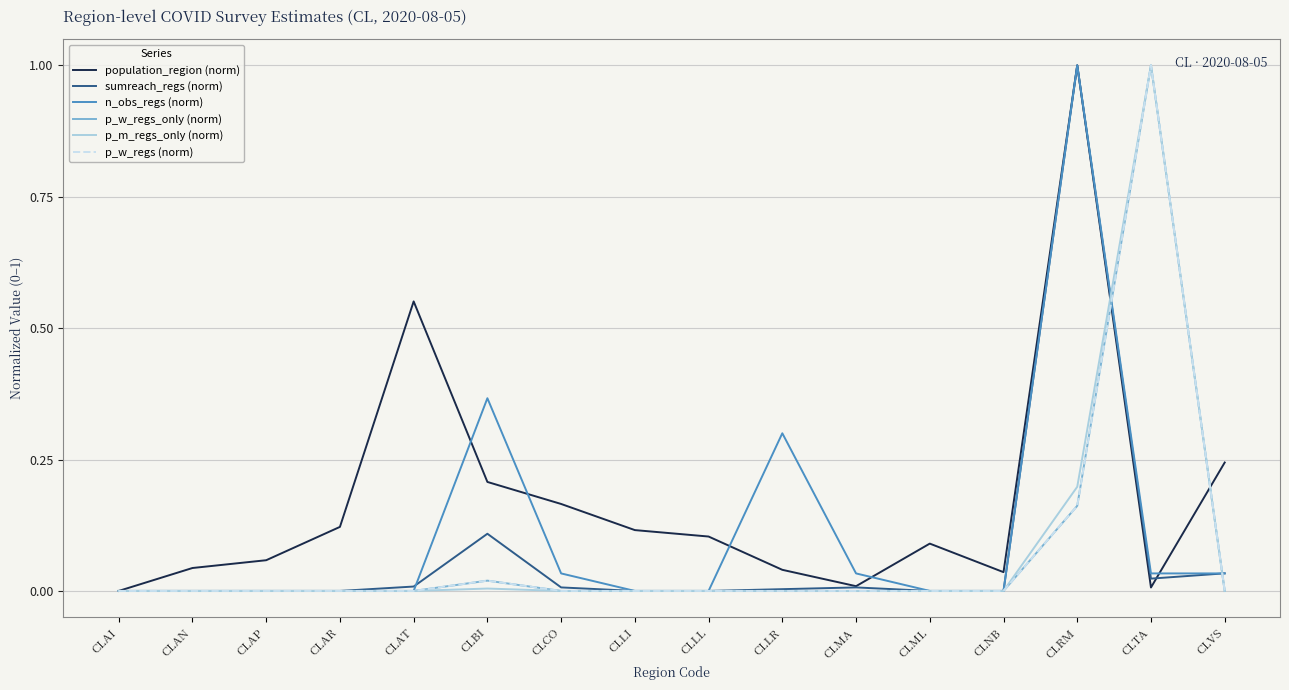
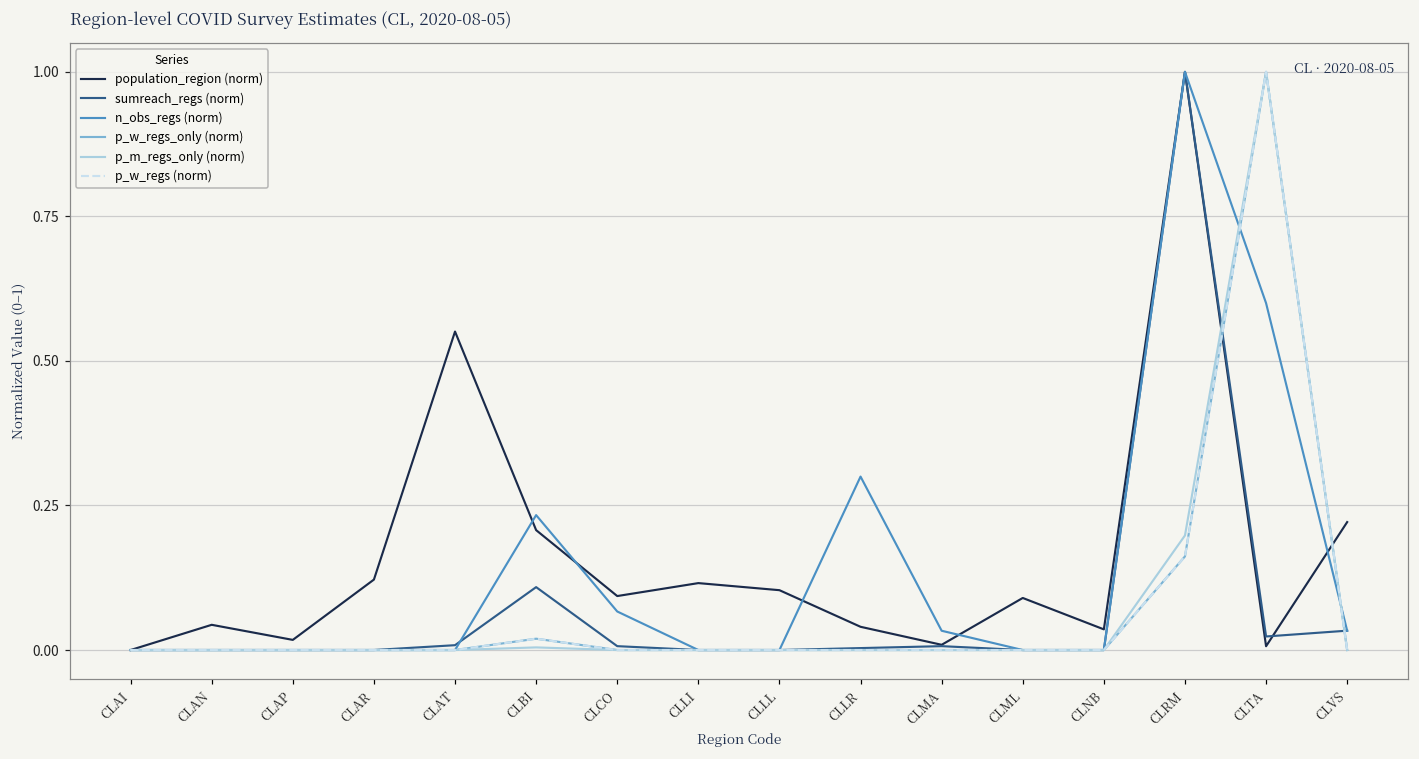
  {
    "population_region (norm)": {
      "CLAN": 0.04,
-     "CLAP": 0.06,
+     "CLAP": 0.02,
      "CLAR": 0.12,
      "CLAT": 0.55,
      "CLBI": 0.21,
-     "CLCO": 0.17,
+     "CLCO": 0.09,
      "CLLI": 0.12,
      "CLLL": 0.10,
      "CLLR": 0.04,
      "CLML": 0.09,
      "CLNB": 0.04,
      "CLTA": 0.01,
-     "CLVS": 0.24
+     "CLVS": 0.22
    },
    "sumreach_regs (norm)": {
      "CLAT": 0.01,
      "CLBI": 0.11,
      "CLCO": 0.01,
      "CLTA": 0.02
    },
    "n_obs_regs (norm)": {
-     "CLBI": 0.37,
-     "CLCO": 0.03,
+     "CLBI": 0.23,
+     "CLCO": 0.07,
      "CLLR": 0.30,
      "CLMA": 0.03,
-     "CLTA": 0.03
+     "CLTA": 0.60
    }
  }
